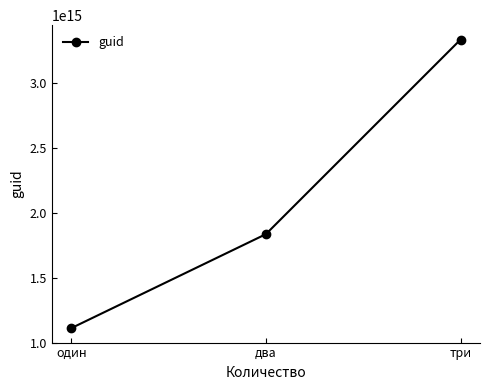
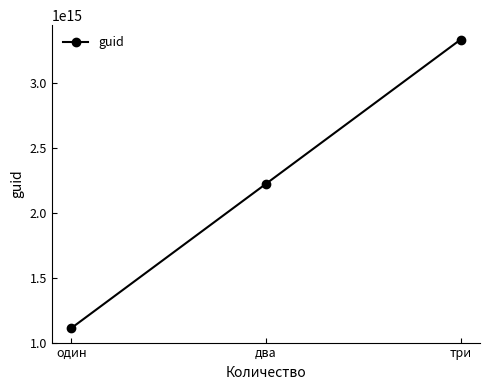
  {
    "один": 1110000000000000,
-   "два": 1840000000000000,
+   "два": 2220000000000000,
    "три": 3330000000000000
  }
